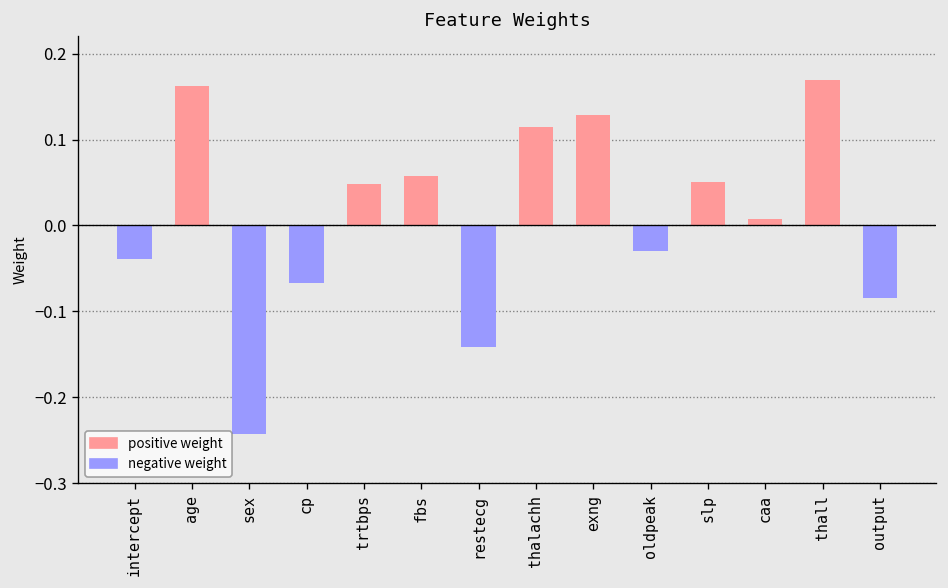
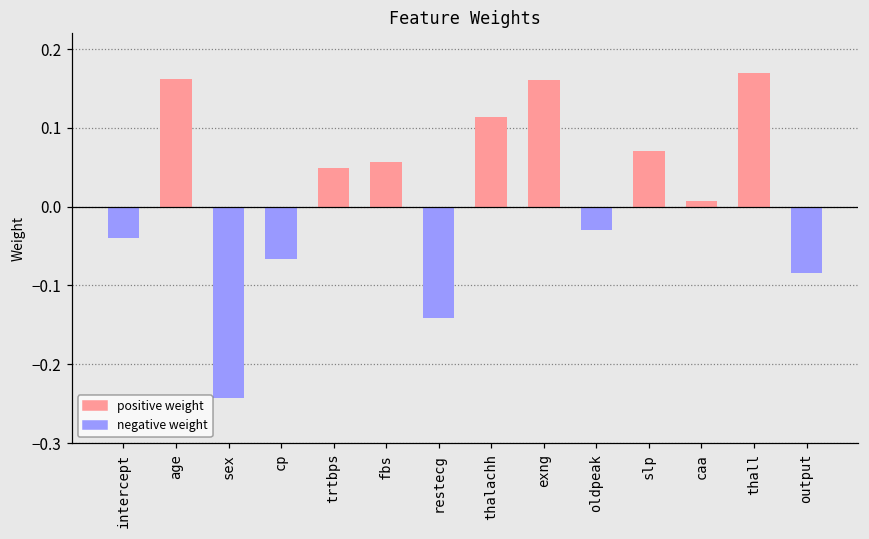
  {
    "positive weight": {
      "age": 0.16,
      "trtbps": 0.05,
      "fbs": 0.06,
      "thalachh": 0.11,
-     "exng": 0.13,
-     "slp": 0.05,
+     "exng": 0.16,
+     "slp": 0.07,
      "caa": 0.01,
      "thall": 0.17
    },
    "negative weight": {
      "intercept": -0.04,
      "sex": -0.24,
      "cp": -0.07,
      "restecg": -0.14,
      "oldpeak": -0.03,
      "output": -0.08
    }
  }
